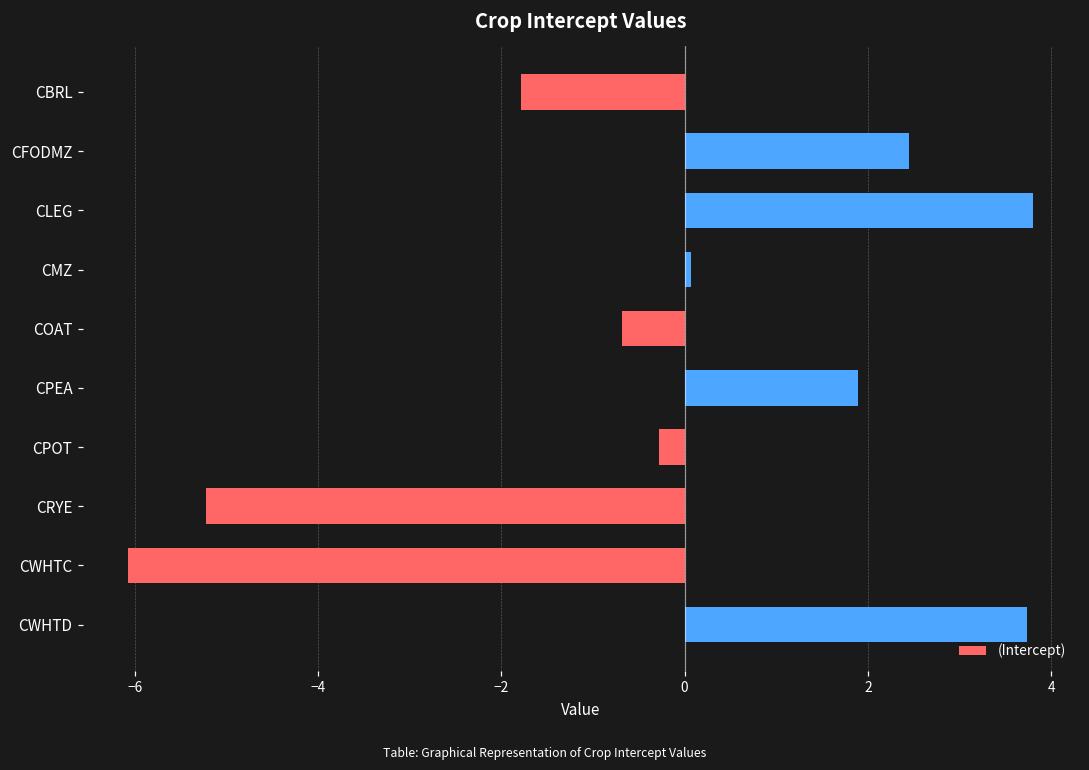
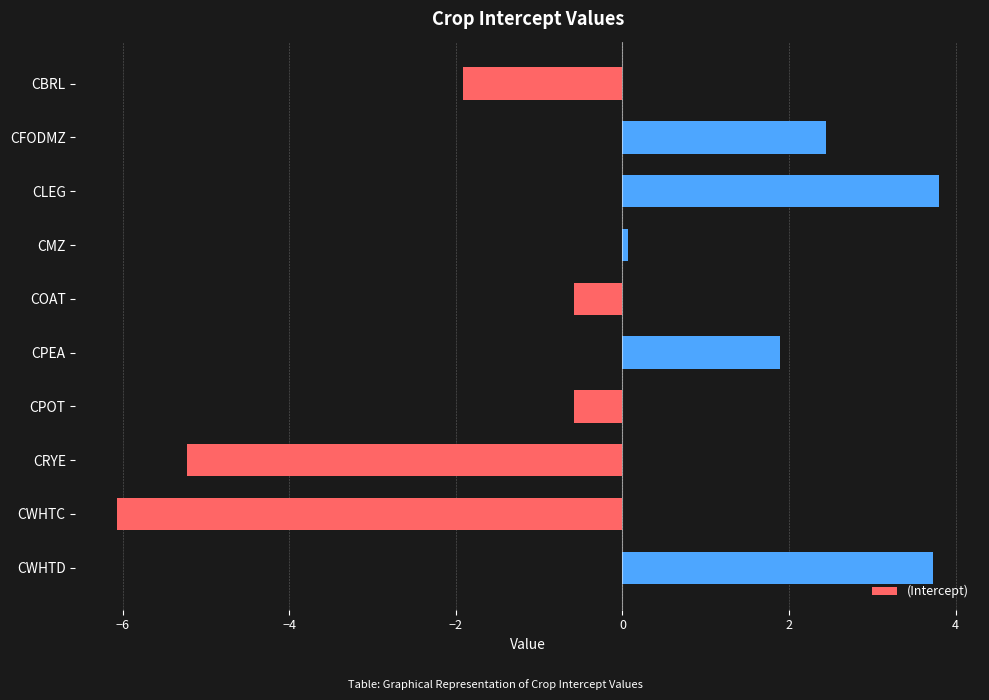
  {
-   "CBRL": -1.8,
+   "CBRL": -1.9,
    "CFODMZ": 2.4,
    "CLEG": 3.8,
    "CMZ": 0.1,
-   "COAT": -0.7,
+   "COAT": -0.6,
    "CPEA": 1.9,
-   "CPOT": -0.3,
+   "CPOT": -0.6,
    "CRYE": -5.2,
    "CWHTC": -6.1,
    "CWHTD": 3.7
  }
